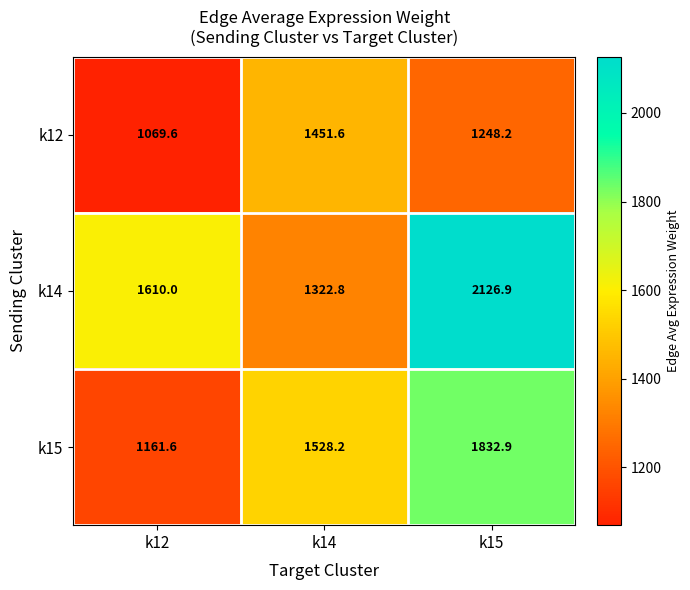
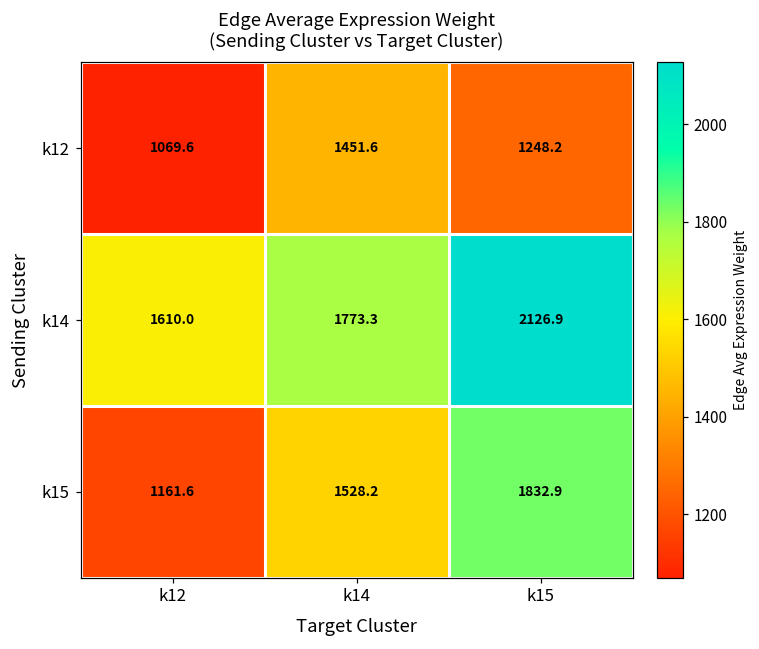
  {
    "k12": {
      "k12": 1069.6,
      "k14": 1451.6,
      "k15": 1248.2
    },
    "k14": {
      "k12": 1610.0,
-     "k14": 1322.8,
+     "k14": 1773.3,
      "k15": 2126.9
    },
    "k15": {
      "k12": 1161.6,
      "k14": 1528.2,
      "k15": 1832.9
    }
  }
